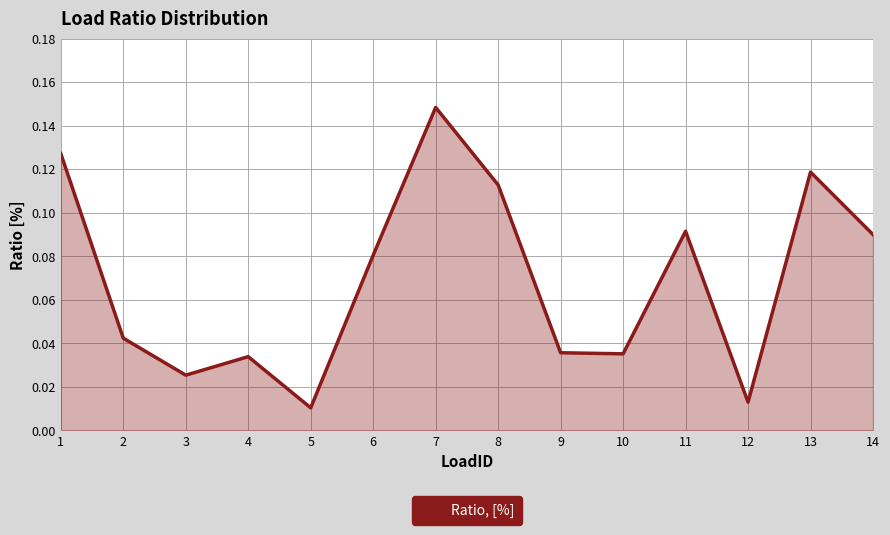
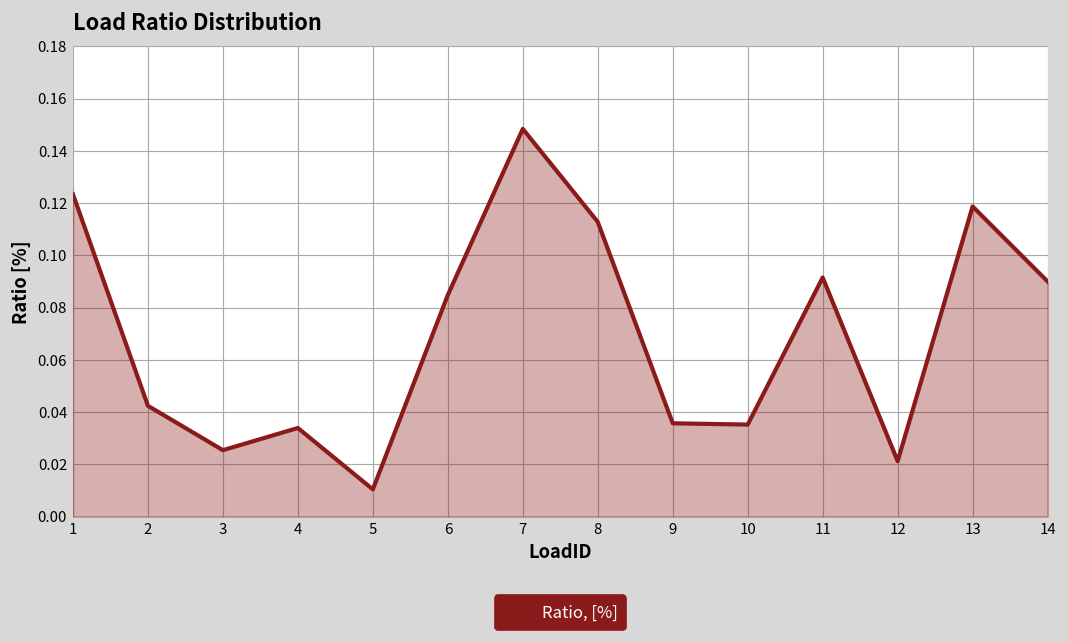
  {
-   "1": 0.127,
+   "1": 0.123,
    "2": 0.042,
    "3": 0.025,
    "4": 0.034,
    "5": 0.010,
-   "6": 0.081,
+   "6": 0.085,
    "7": 0.148,
    "8": 0.113,
    "9": 0.036,
    "10": 0.035,
    "11": 0.092,
-   "12": 0.013,
+   "12": 0.021,
    "13": 0.119,
    "14": 0.090
  }
